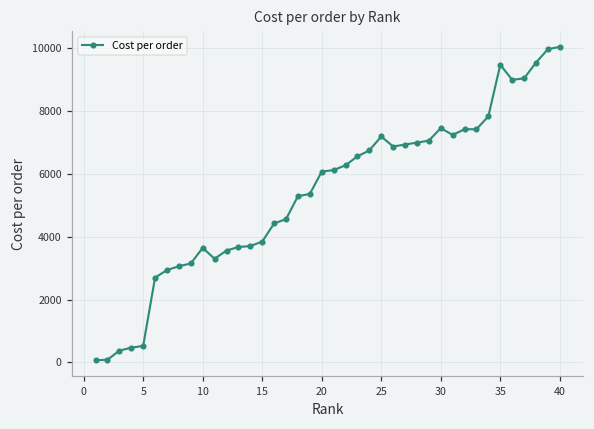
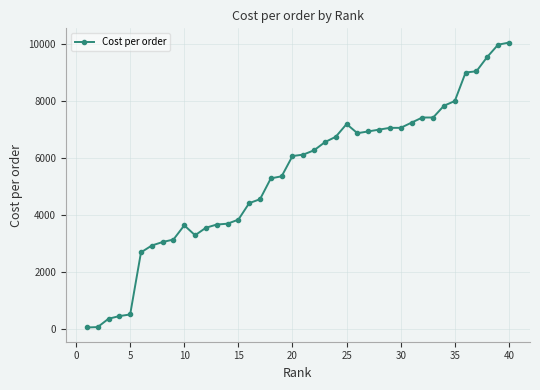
  {
    "5": 500,
    "10": 3600,
    "15": 3800,
    "20": 6100,
    "25": 7200,
-   "30": 7500,
-   "35": 9500,
+   "30": 7100,
+   "35": 8000,
    "40": 10100
  }
